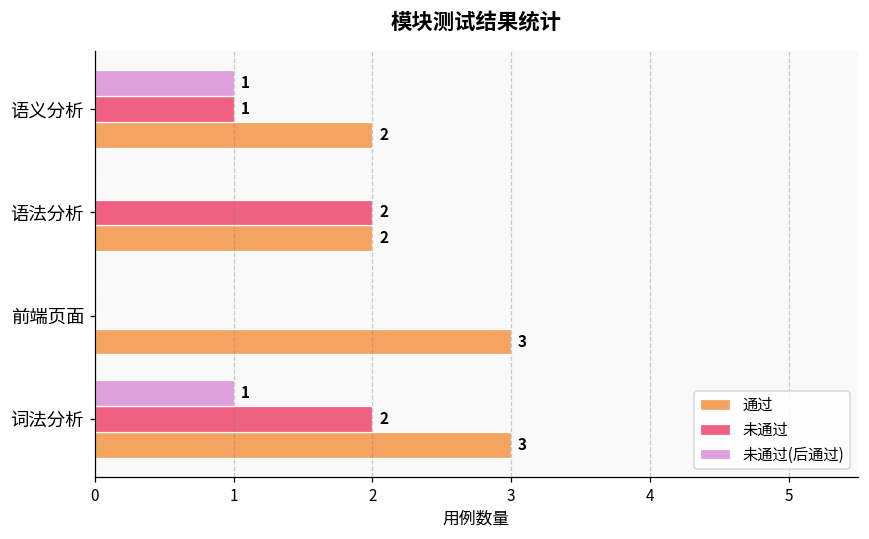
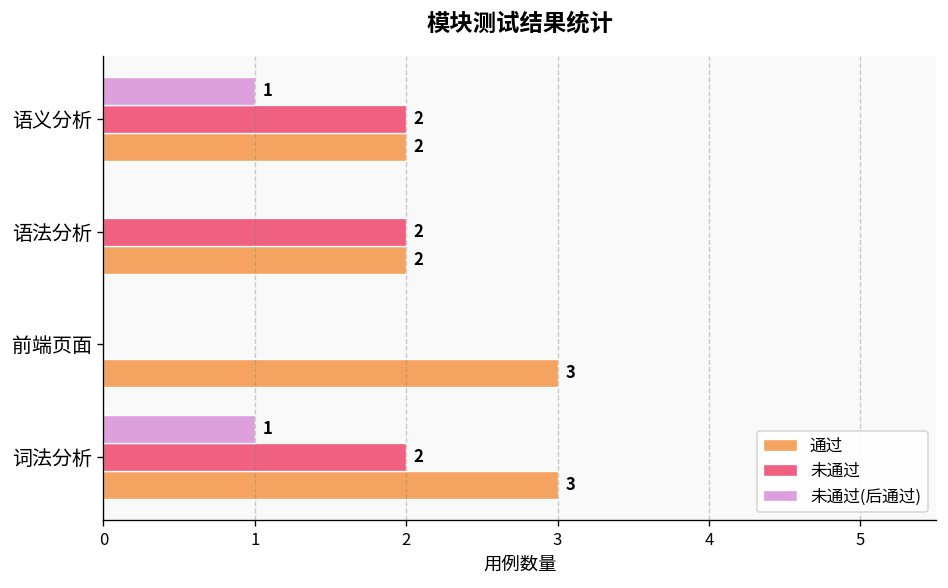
  {
    "通过": {
      "语义分析": 2,
      "语法分析": 2,
      "前端页面": 3,
      "词法分析": 3
    },
    "未通过": {
-     "语义分析": 1,
+     "语义分析": 2,
      "语法分析": 2,
      "词法分析": 2
    },
    "未通过(后通过)": {
      "语义分析": 1,
      "词法分析": 1
    }
  }
